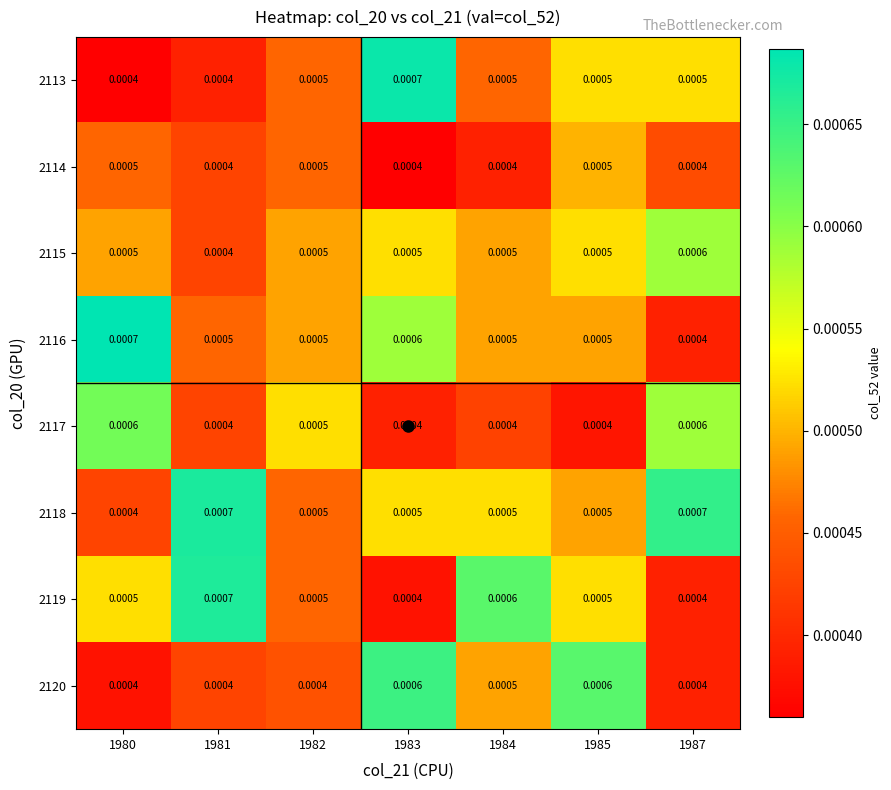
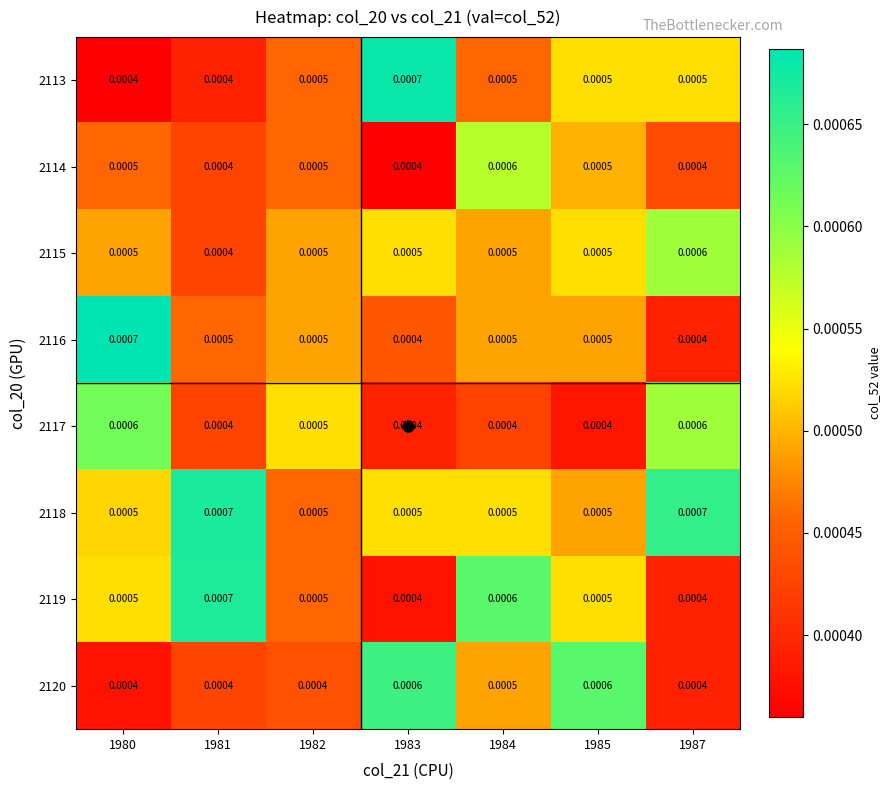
  {
    "2113": {
      "1980": 0.0004,
      "1981": 0.0004,
      "1982": 0.0005,
      "1983": 0.0007,
      "1984": 0.0005,
      "1985": 0.0005,
      "1987": 0.0005
    },
    "2114": {
      "1980": 0.0005,
      "1981": 0.0004,
      "1982": 0.0005,
      "1983": 0.0004,
-     "1984": 0.0004,
+     "1984": 0.0006,
      "1985": 0.0005,
      "1987": 0.0004
    },
    "2115": {
      "1980": 0.0005,
      "1981": 0.0004,
      "1982": 0.0005,
      "1983": 0.0005,
      "1984": 0.0005,
      "1985": 0.0005,
      "1987": 0.0006
    },
    "2116": {
      "1980": 0.0007,
      "1981": 0.0005,
      "1982": 0.0005,
-     "1983": 0.0006,
+     "1983": 0.0004,
      "1984": 0.0005,
      "1985": 0.0005,
      "1987": 0.0004
    },
    "2117": {
      "1980": 0.0006,
      "1981": 0.0004,
      "1982": 0.0005,
      "1984": 0.0004,
      "1985": 0.0004,
      "1987": 0.0006
    },
    "2118": {
-     "1980": 0.0004,
+     "1980": 0.0005,
      "1981": 0.0007,
      "1982": 0.0005,
      "1983": 0.0005,
      "1984": 0.0005,
      "1985": 0.0005,
      "1987": 0.0007
    },
    "2119": {
      "1980": 0.0005,
      "1981": 0.0007,
      "1982": 0.0005,
      "1983": 0.0004,
      "1984": 0.0006,
      "1985": 0.0005,
      "1987": 0.0004
    },
    "2120": {
      "1980": 0.0004,
      "1981": 0.0004,
      "1982": 0.0004,
      "1983": 0.0006,
      "1984": 0.0005,
      "1985": 0.0006,
      "1987": 0.0004
    }
  }
